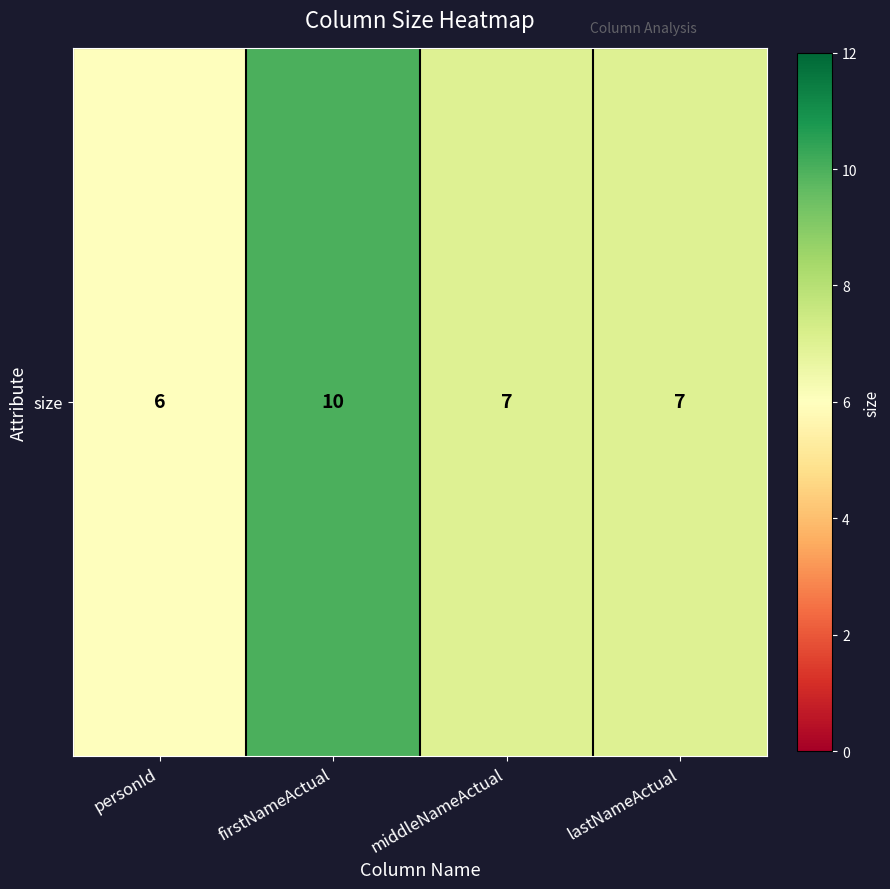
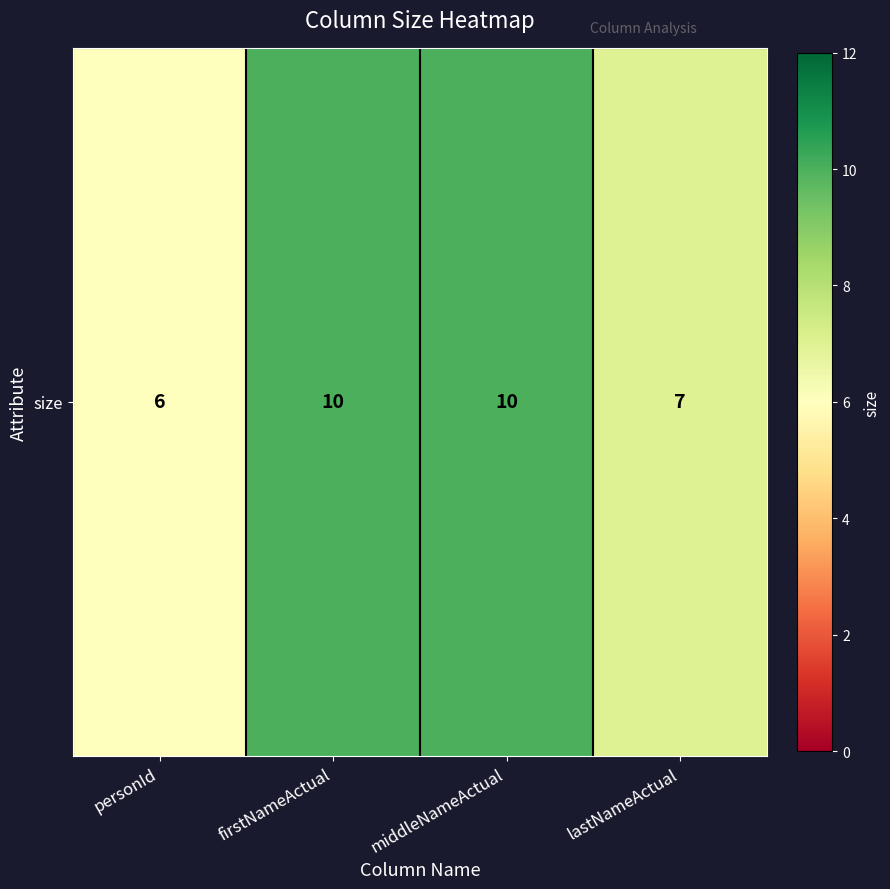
  {
    "size": {
      "personId": 6,
      "firstNameActual": 10,
-     "middleNameActual": 7,
+     "middleNameActual": 10,
      "lastNameActual": 7
    }
  }
